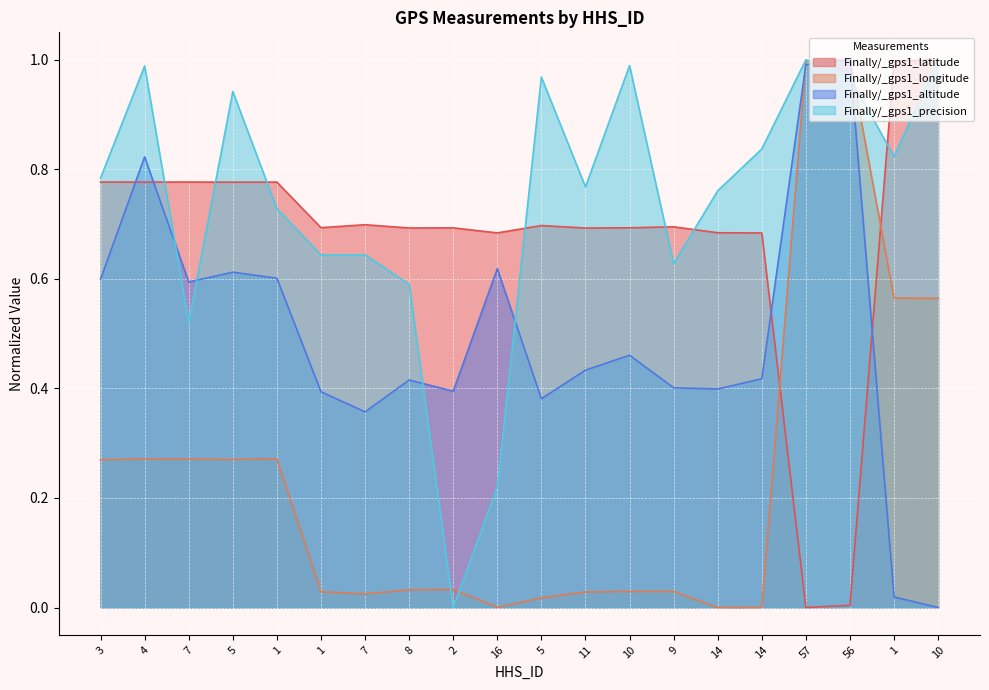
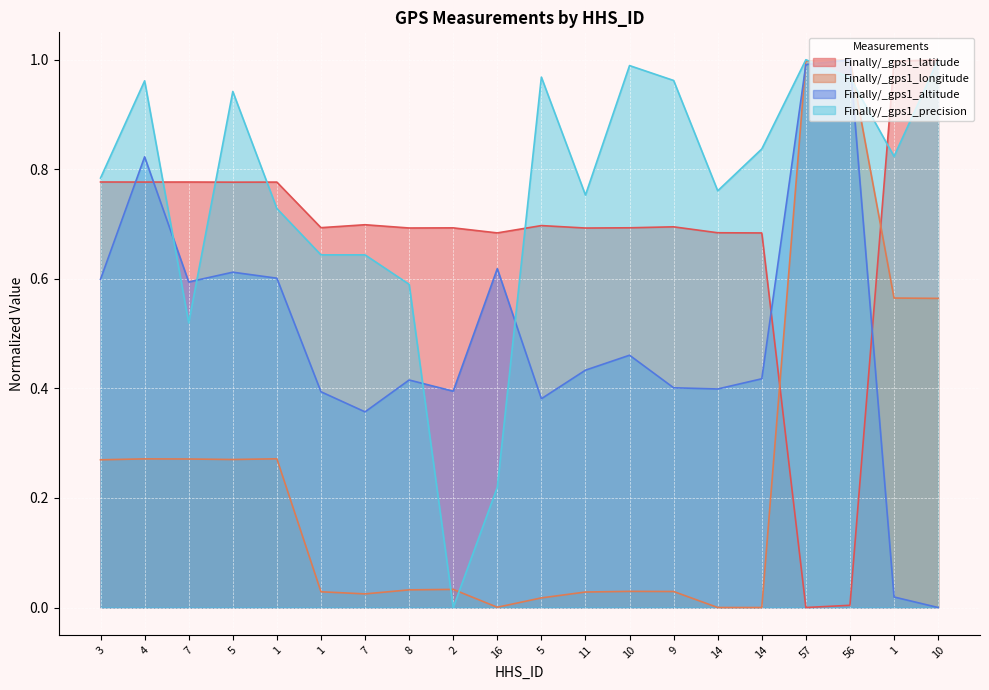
  {
    "Finally/_gps1_altitude": {
      "3": 0.60,
      "4": 0.82,
      "8": 0.42,
      "2": 0.39,
      "16": 0.62,
      "11": 0.43,
      "9": 0.40,
      "57": 0.99
    },
    "Finally/_gps1_precision": {
      "3": 0.78,
-     "4": 0.99,
+     "4": 0.96,
      "8": 0.59,
      "2": 0.00,
      "16": 0.22,
-     "11": 0.77,
-     "9": 0.63
+     "11": 0.75,
+     "9": 0.96
    }
  }
